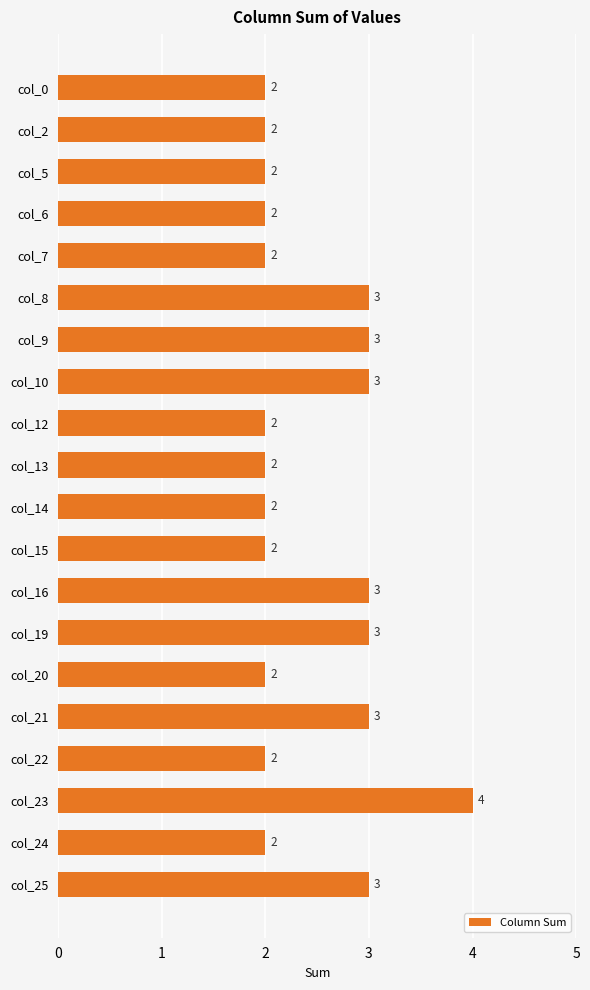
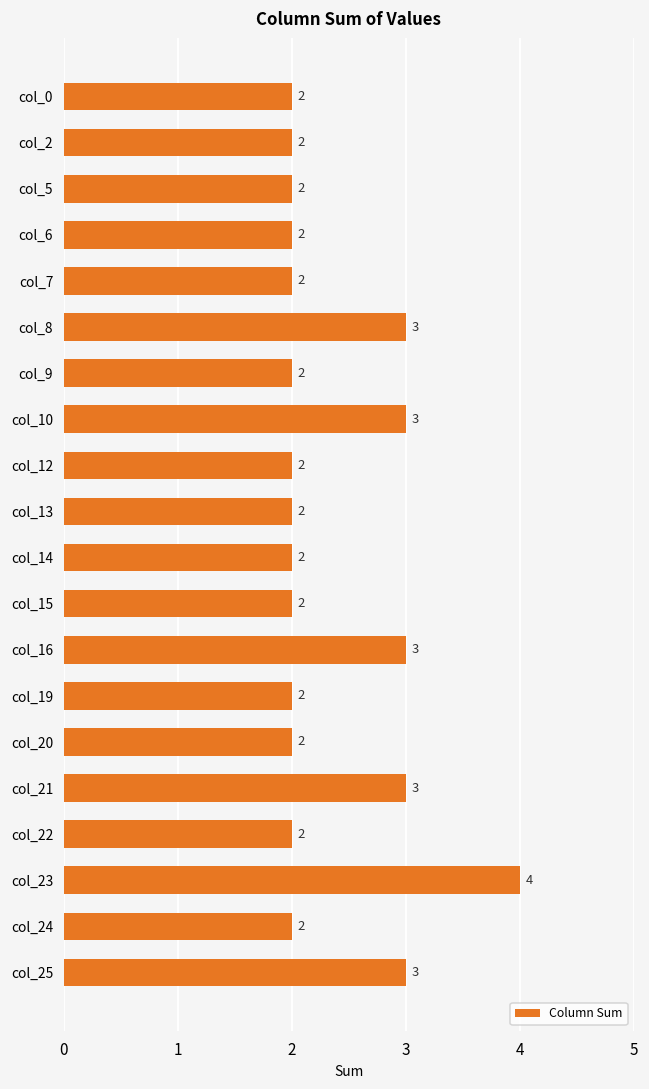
  {
    "col_0": 2,
    "col_2": 2,
    "col_5": 2,
    "col_6": 2,
    "col_7": 2,
    "col_8": 3,
-   "col_9": 3,
+   "col_9": 2,
    "col_10": 3,
    "col_12": 2,
    "col_13": 2,
    "col_14": 2,
    "col_15": 2,
    "col_16": 3,
-   "col_19": 3,
+   "col_19": 2,
    "col_20": 2,
    "col_21": 3,
    "col_22": 2,
    "col_23": 4,
    "col_24": 2,
    "col_25": 3
  }
